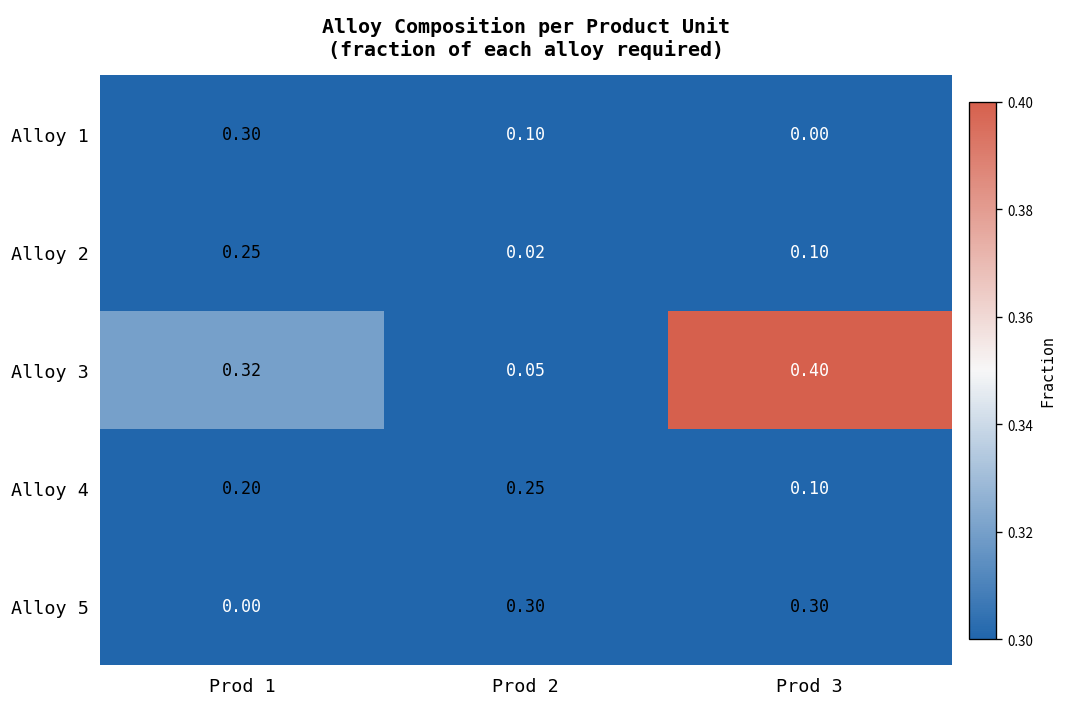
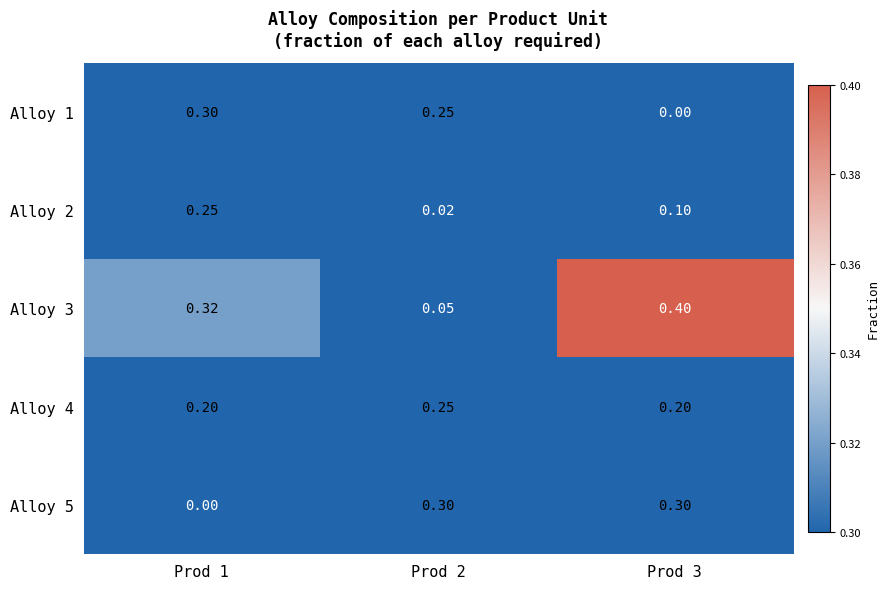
  {
    "Alloy 1": {
      "Prod 1": 0.30,
-     "Prod 2": 0.10,
+     "Prod 2": 0.25,
      "Prod 3": 0.00
    },
    "Alloy 2": {
      "Prod 1": 0.25,
      "Prod 2": 0.02,
      "Prod 3": 0.10
    },
    "Alloy 3": {
      "Prod 1": 0.32,
      "Prod 2": 0.05,
      "Prod 3": 0.40
    },
    "Alloy 4": {
      "Prod 1": 0.20,
      "Prod 2": 0.25,
-     "Prod 3": 0.10
+     "Prod 3": 0.20
    },
    "Alloy 5": {
      "Prod 1": 0.00,
      "Prod 2": 0.30,
      "Prod 3": 0.30
    }
  }
